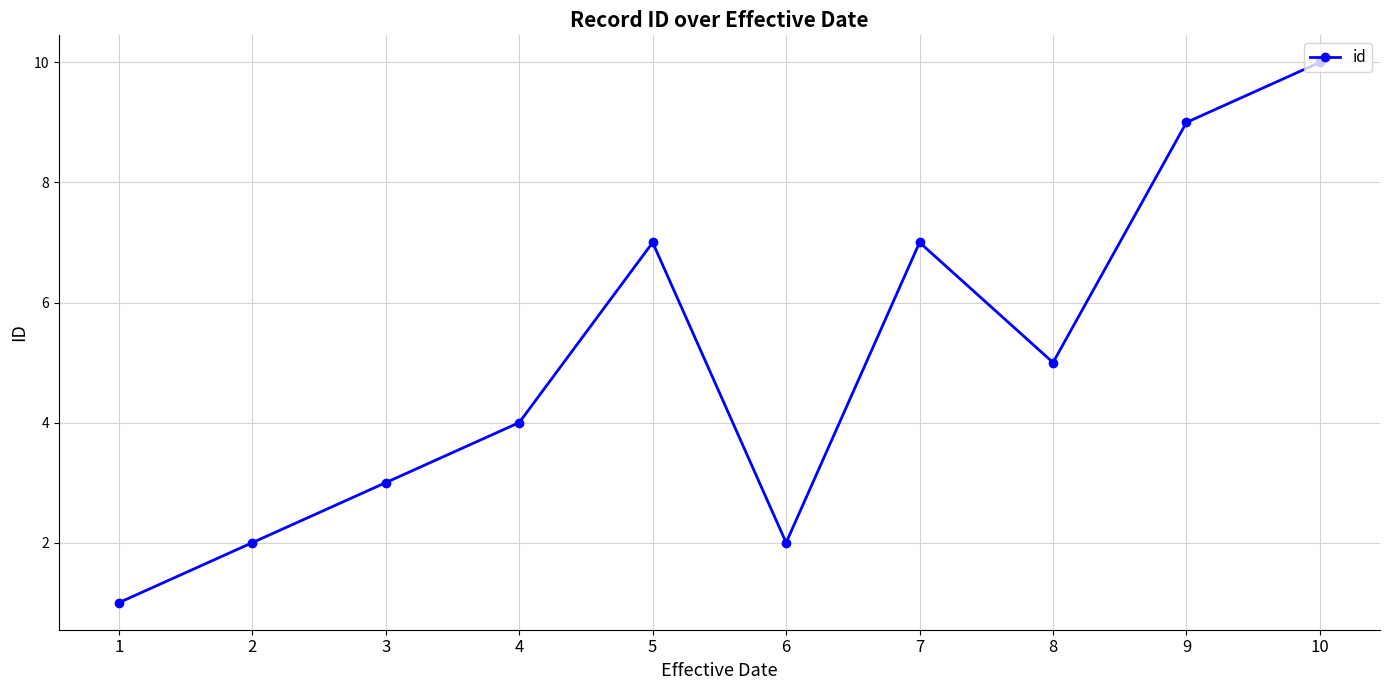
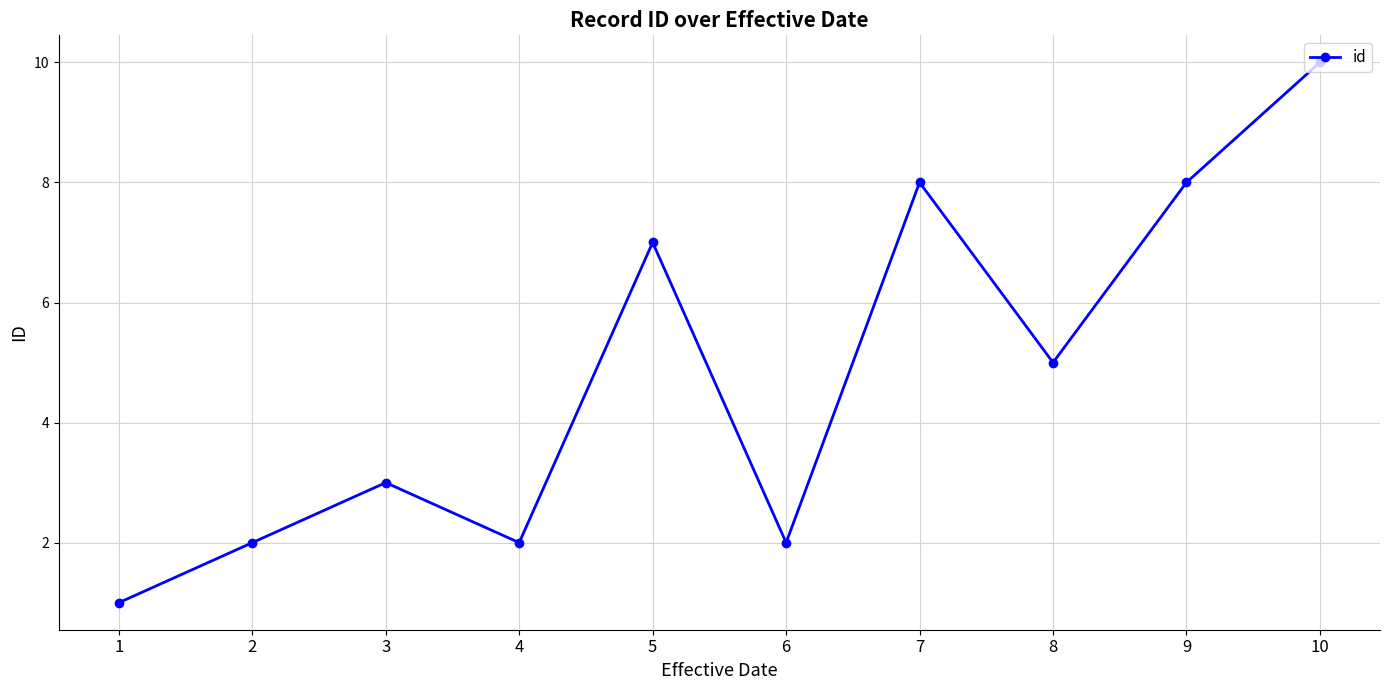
  {
    "1": 1,
    "2": 2,
    "3": 3,
-   "4": 4,
+   "4": 2,
    "5": 7,
    "6": 2,
-   "7": 7,
+   "7": 8,
    "8": 5,
-   "9": 9
+   "9": 8
  }
